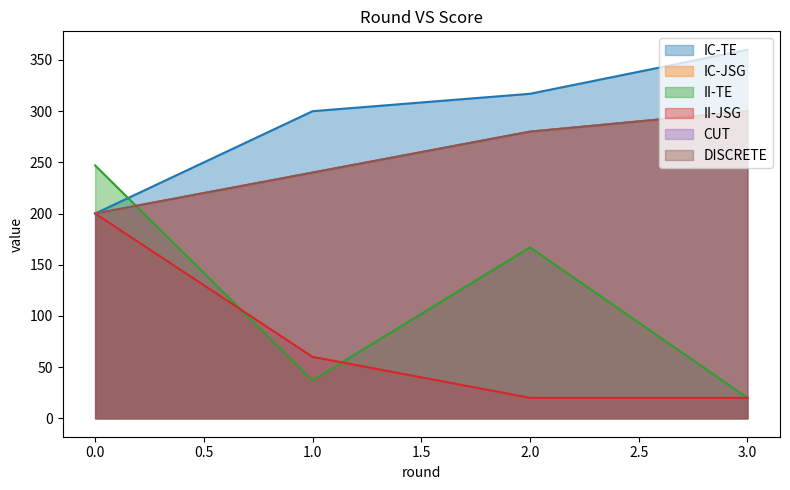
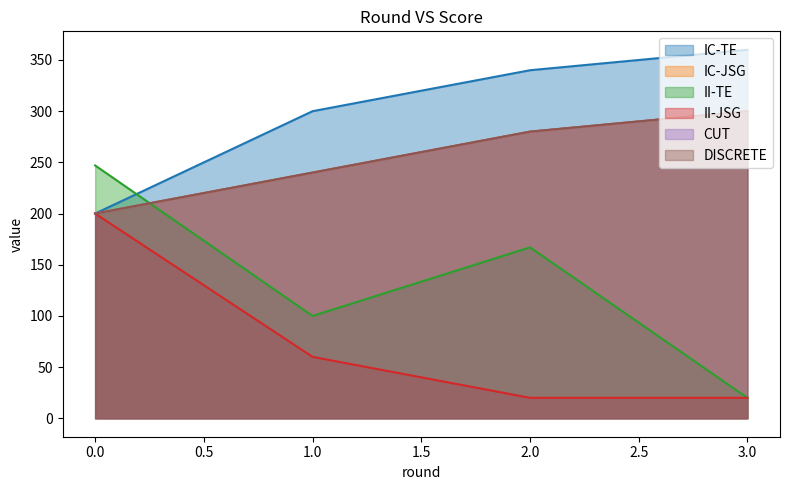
  {
    "IC-TE": {
      "1.0": 300,
-     "2.0": 317
+     "2.0": 340
    },
    "II-TE": {
      "0.0": 247,
-     "1.0": 37,
+     "1.0": 100,
      "2.0": 167
    }
  }
